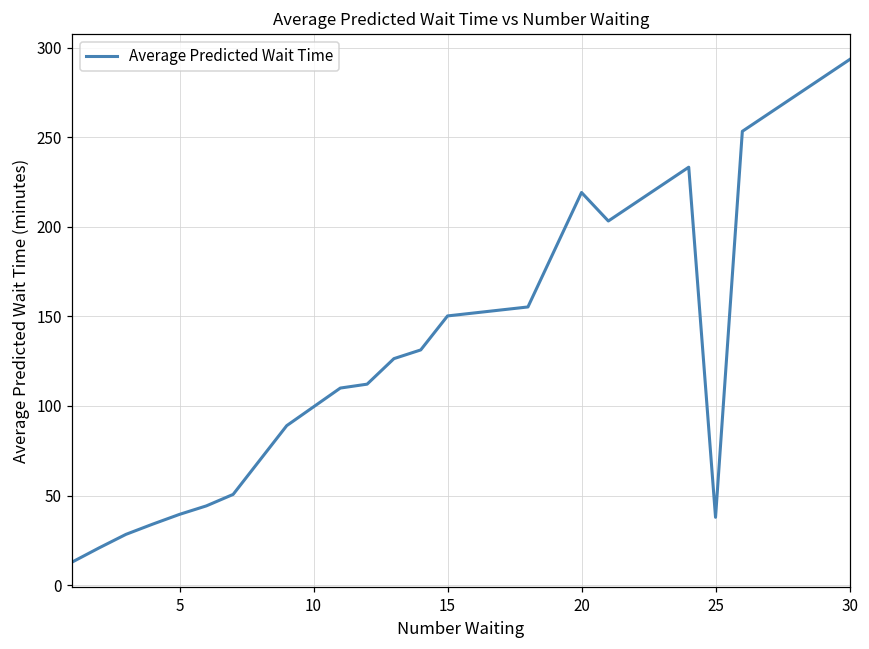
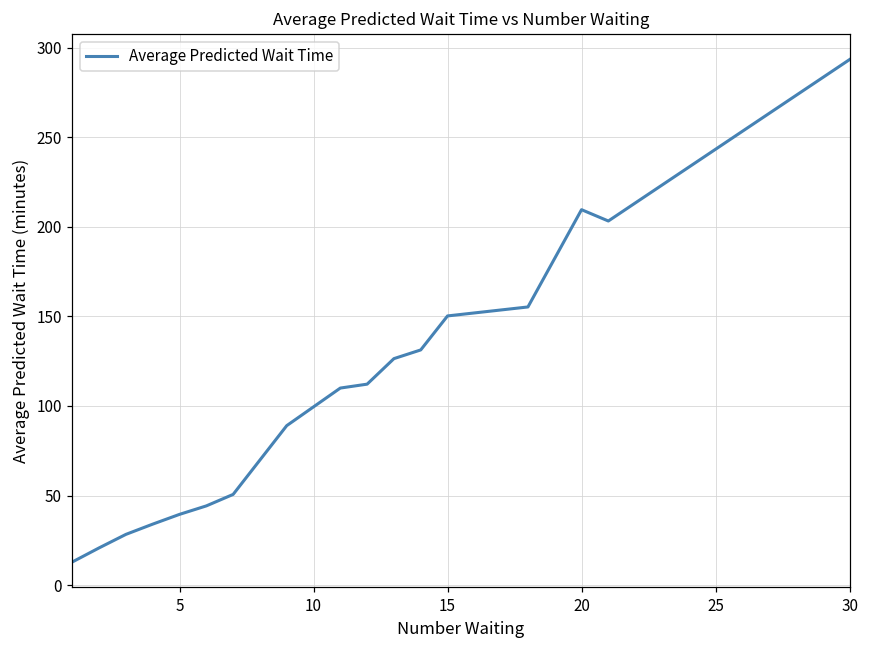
  {
    "5": 39,
    "15": 150,
-   "20": 219,
-   "25": 38,
+   "20": 210,
+   "25": 243,
    "30": 293
  }
